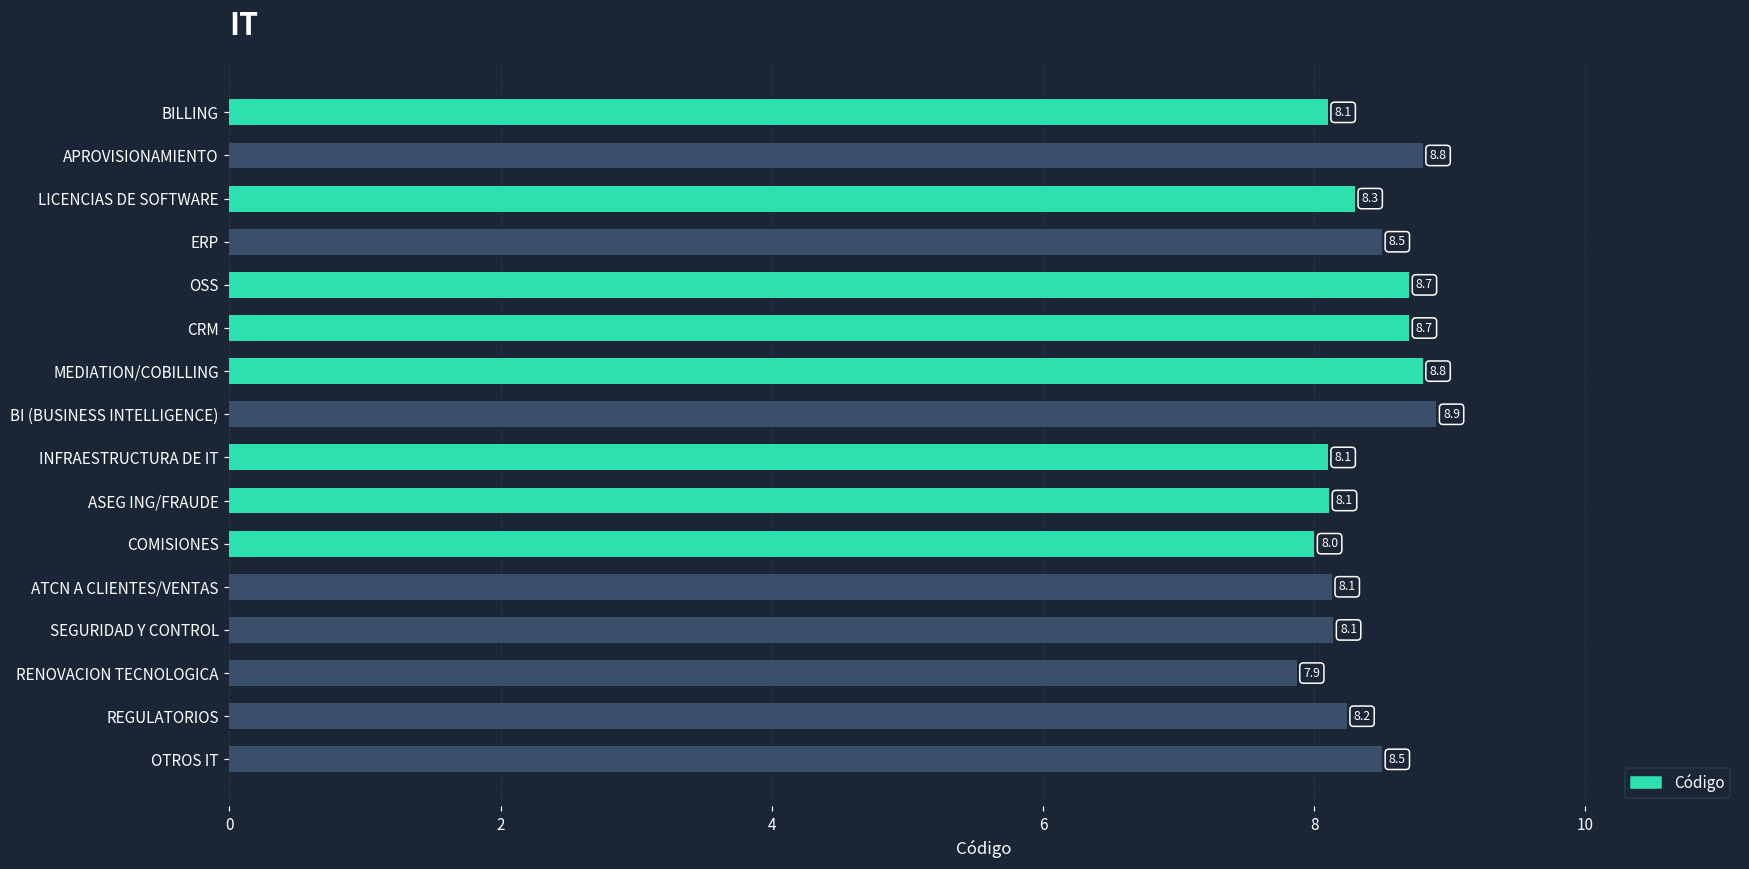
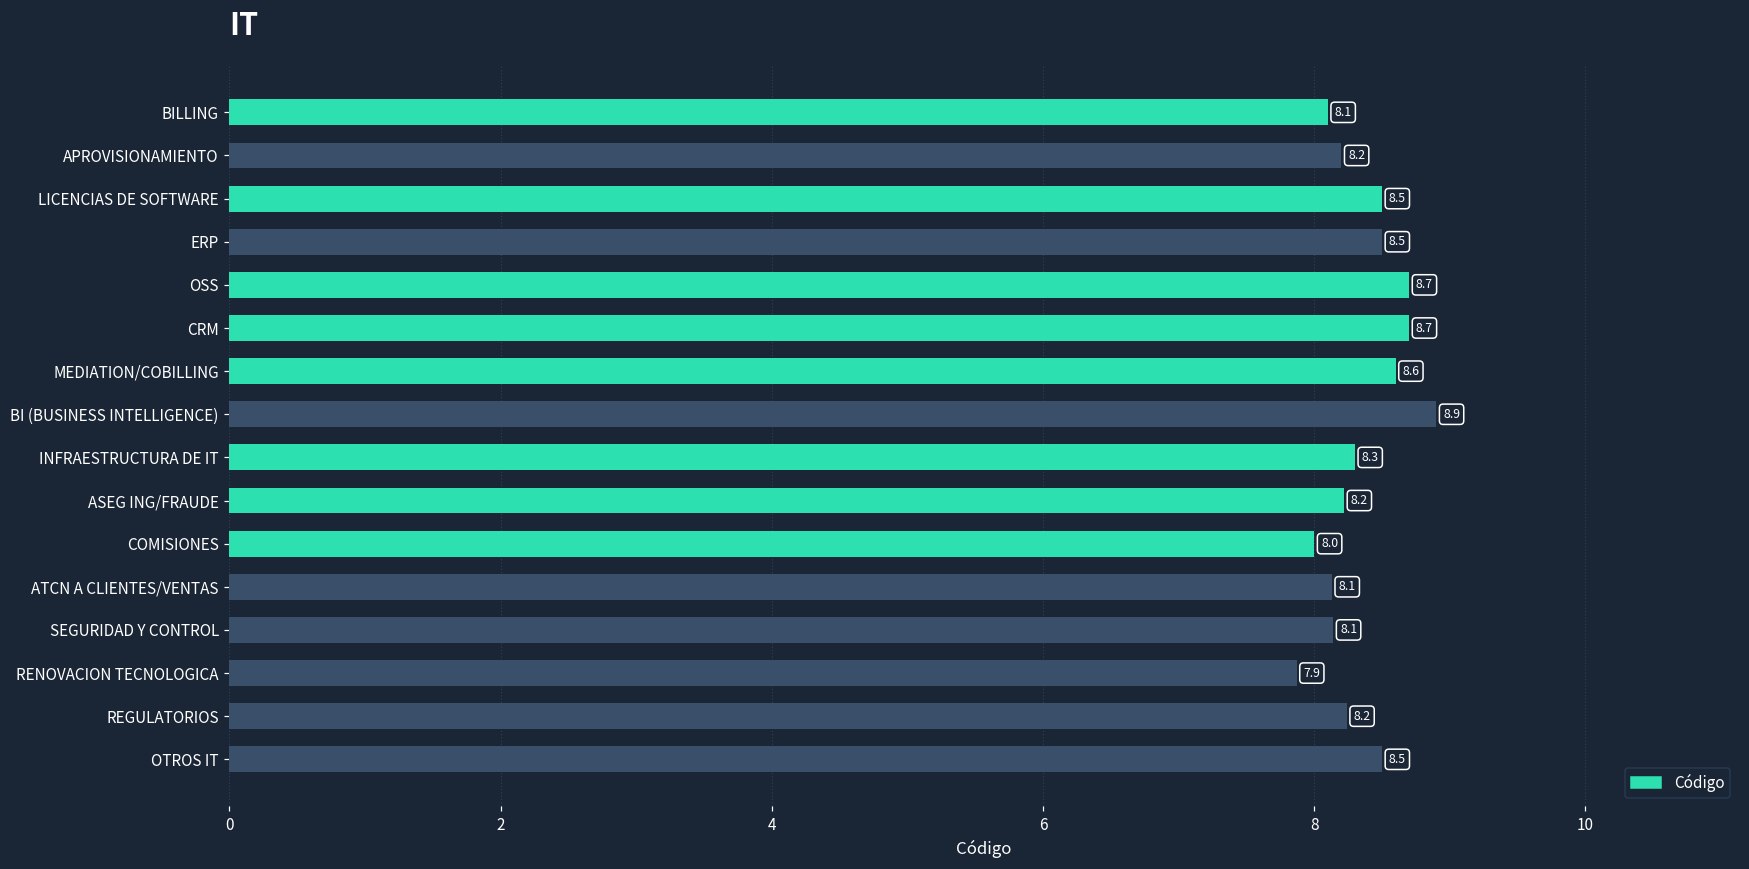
  {
-   "APROVISIONAMIENTO": 8.8,
-   "LICENCIAS DE SOFTWARE": 8.3,
-   "MEDIATION/COBILLING": 8.8,
-   "INFRAESTRUCTURA DE IT": 8.1,
-   "ASEG ING/FRAUDE": 8.1
+   "APROVISIONAMIENTO": 8.2,
+   "LICENCIAS DE SOFTWARE": 8.5,
+   "MEDIATION/COBILLING": 8.6,
+   "INFRAESTRUCTURA DE IT": 8.3,
+   "ASEG ING/FRAUDE": 8.2
  }
